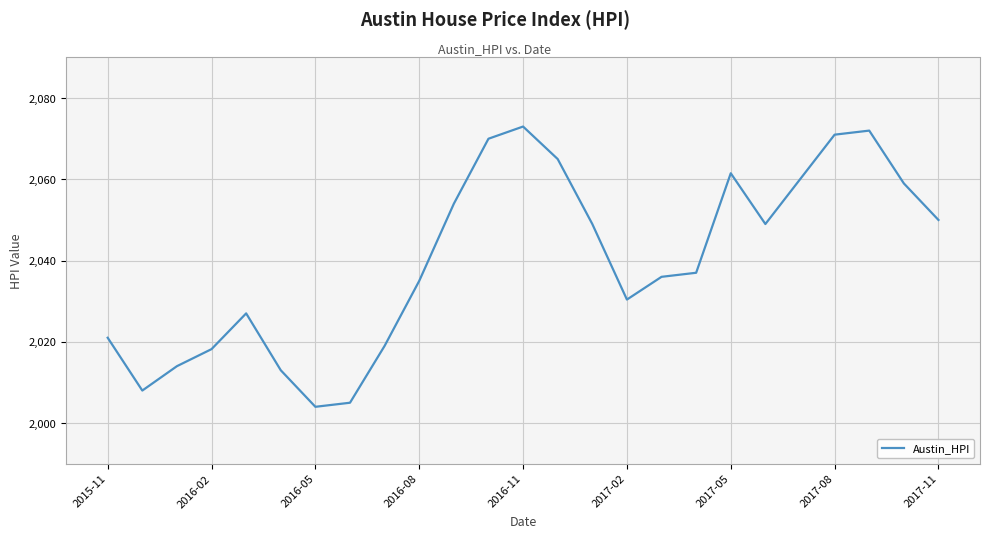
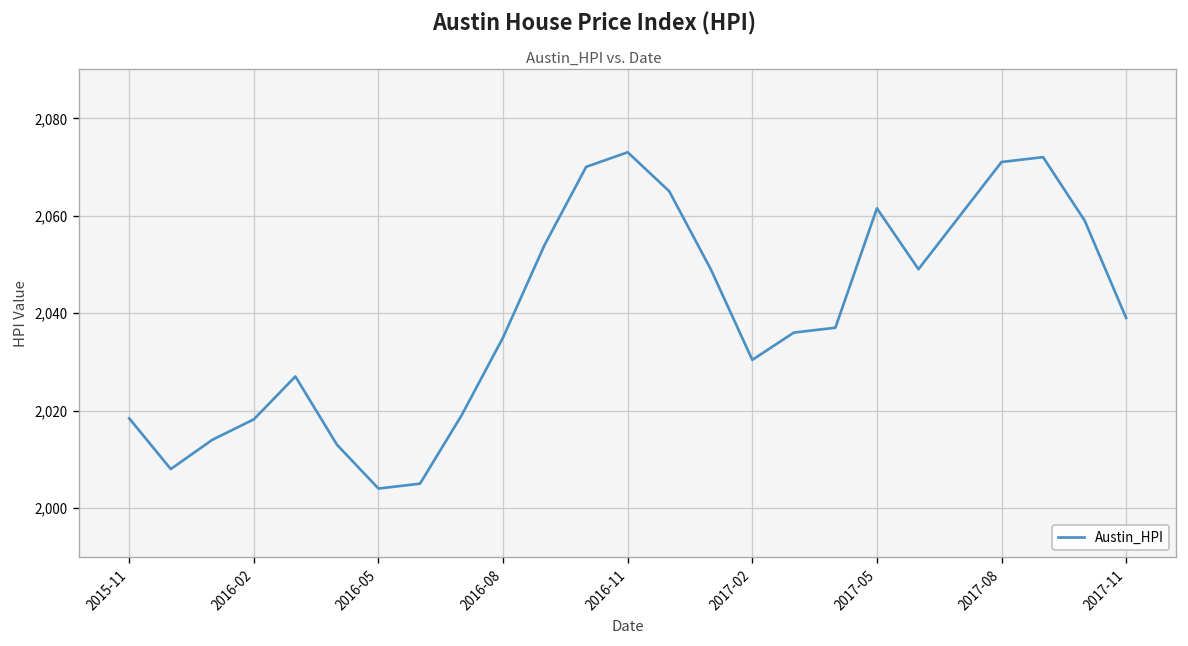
  {
-   "2015-11": "2,021",
+   "2015-11": "2,018",
    "2016-02": "2,018",
    "2016-05": "2,004",
    "2016-08": "2,035",
    "2016-11": "2,073",
    "2017-02": "2,030",
    "2017-05": "2,062",
    "2017-08": "2,071",
-   "2017-11": "2,050"
+   "2017-11": "2,039"
  }
